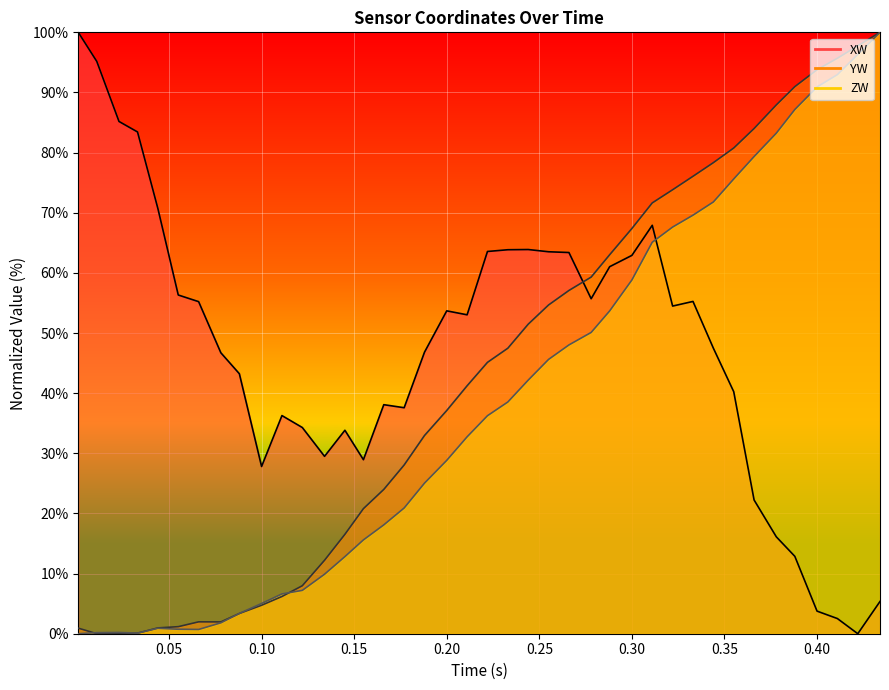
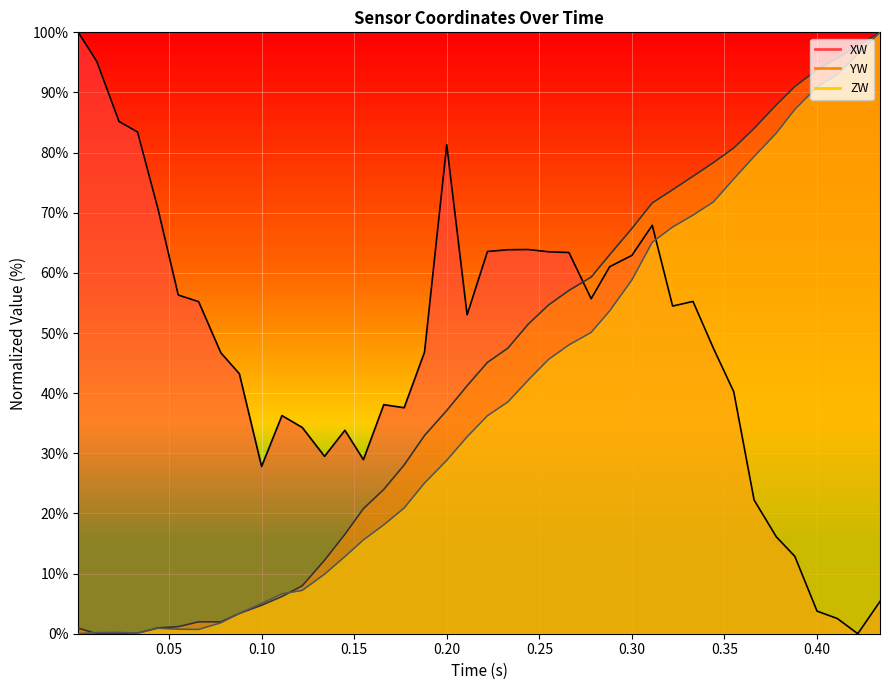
  {
    "XW": {
      "0.10": "28%",
-     "0.20": "54%",
+     "0.20": "81%",
      "0.30": "63%",
      "0.40": "4%"
    }
  }
